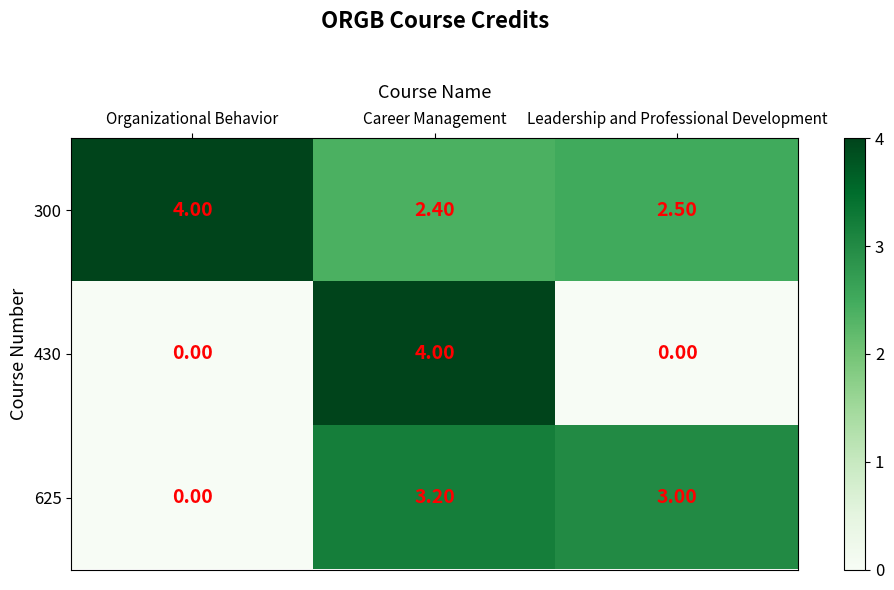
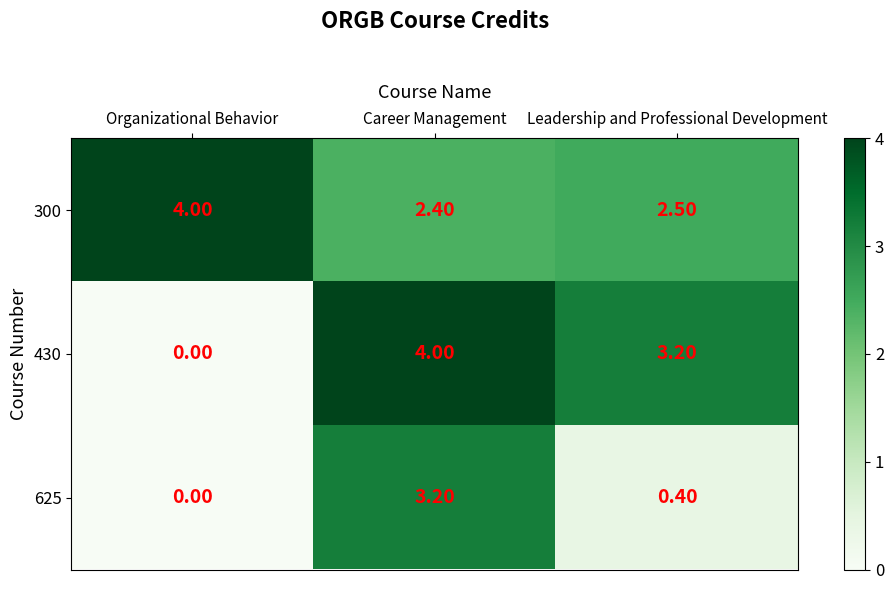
  {
    "300": {
      "Organizational Behavior": 4.00,
      "Career Management": 2.40,
      "Leadership and Professional Development": 2.50
    },
    "430": {
      "Organizational Behavior": 0.00,
      "Career Management": 4.00,
-     "Leadership and Professional Development": 0.00
+     "Leadership and Professional Development": 3.20
    },
    "625": {
      "Organizational Behavior": 0.00,
      "Career Management": 3.20,
-     "Leadership and Professional Development": 3.00
+     "Leadership and Professional Development": 0.40
    }
  }
